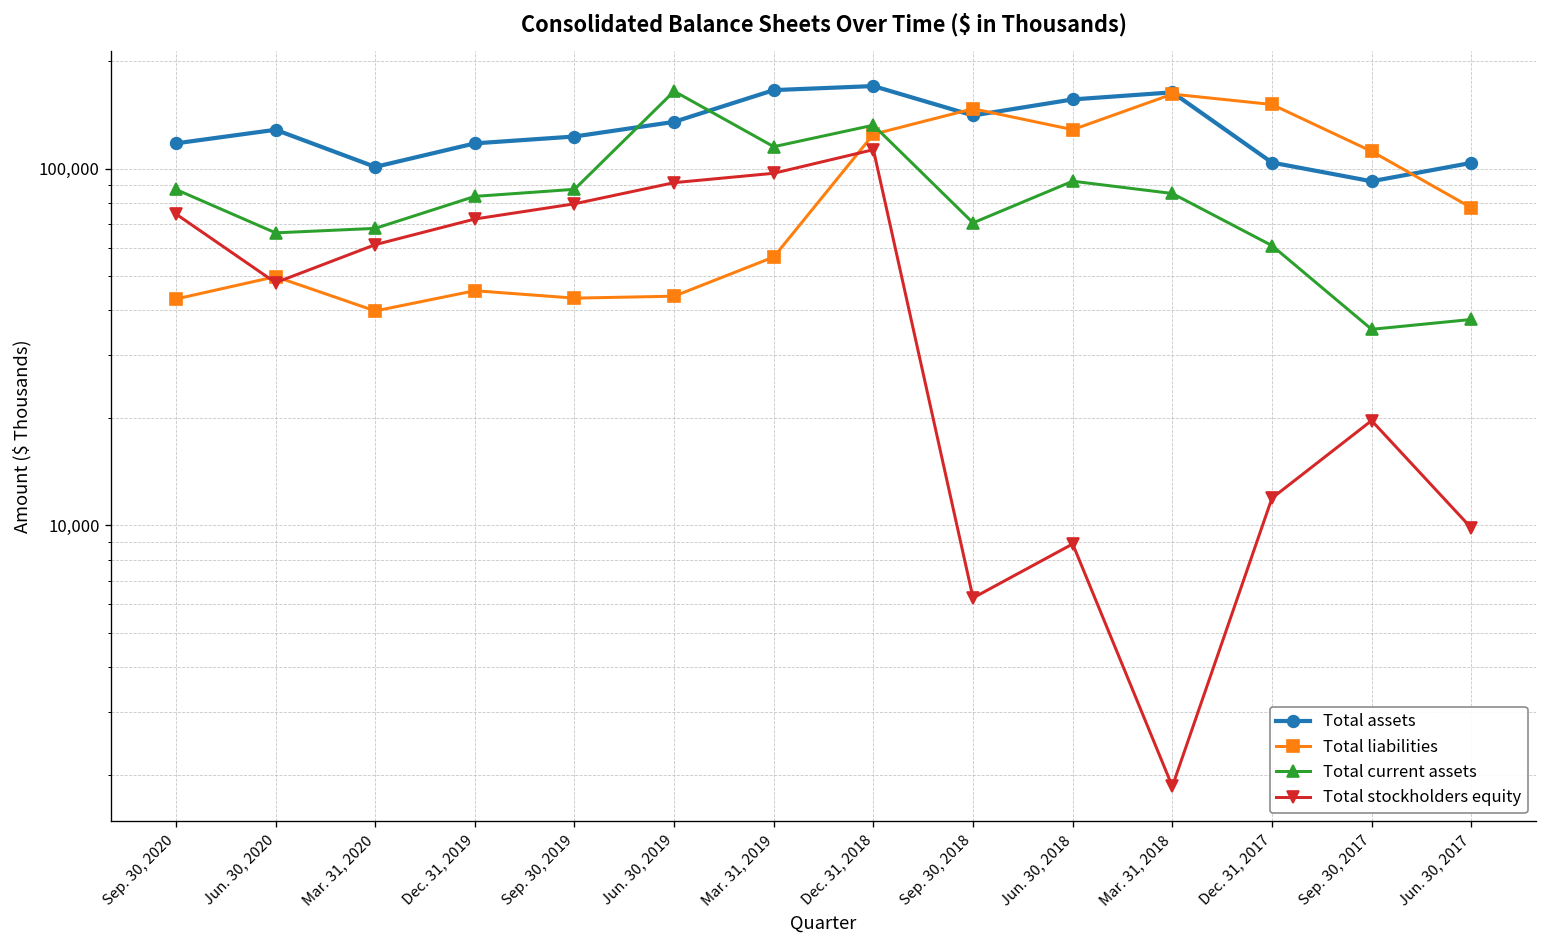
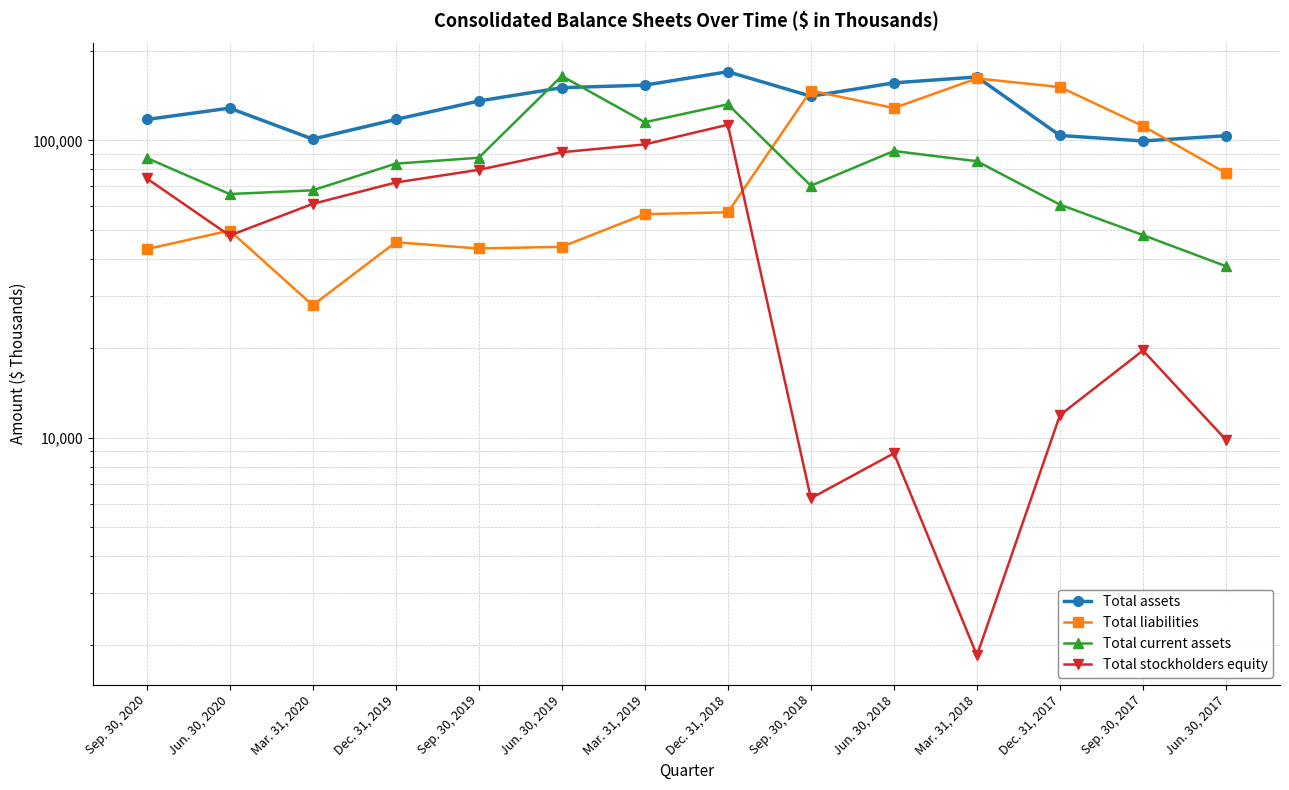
  {
    "Total assets": {
      "Sep. 30, 2020": "118,000",
      "Jun. 30, 2020": "128,000",
      "Mar. 31, 2020": "101,000",
      "Dec. 31, 2019": "118,000",
-     "Sep. 30, 2019": "123,000",
-     "Jun. 30, 2019": "140,000",
-     "Mar. 31, 2019": "170,000",
+     "Sep. 30, 2019": "140,000",
+     "Jun. 30, 2019": "150,000",
+     "Mar. 31, 2019": "150,000",
      "Dec. 31, 2018": "170,000",
      "Sep. 30, 2018": "140,000",
      "Jun. 30, 2018": "160,000",
      "Dec. 31, 2017": "104,000",
-     "Sep. 30, 2017": "92,000",
+     "Sep. 30, 2017": "100,000",
      "Jun. 30, 2017": "104,000"
    },
    "Total liabilities": {
      "Sep. 30, 2020": "43,000",
      "Jun. 30, 2020": "50,000",
-     "Mar. 31, 2020": "40,000",
+     "Mar. 31, 2020": "28,000",
      "Dec. 31, 2019": "45,000",
      "Sep. 30, 2019": "43,000",
      "Jun. 30, 2019": "44,000",
      "Mar. 31, 2019": "56,000",
-     "Dec. 31, 2018": "125,000",
+     "Dec. 31, 2018": "57,000",
      "Sep. 30, 2018": "150,000",
      "Jun. 30, 2018": "129,000",
      "Dec. 31, 2017": "150,000",
      "Sep. 30, 2017": "112,000",
      "Jun. 30, 2017": "78,000"
    },
    "Total current assets": {
      "Sep. 30, 2020": "87,000",
      "Jun. 30, 2020": "66,000",
      "Mar. 31, 2020": "68,000",
      "Dec. 31, 2019": "84,000",
      "Sep. 30, 2019": "87,000",
      "Jun. 30, 2019": "160,000",
      "Mar. 31, 2019": "115,000",
      "Dec. 31, 2018": "130,000",
      "Sep. 30, 2018": "70,000",
      "Jun. 30, 2018": "92,000",
      "Mar. 31, 2018": "85,000",
      "Dec. 31, 2017": "61,000",
-     "Sep. 30, 2017": "35,000",
+     "Sep. 30, 2017": "48,000",
      "Jun. 30, 2017": "38,000"
    },
    "Total stockholders equity": {
      "Sep. 30, 2020": "75,000",
      "Jun. 30, 2020": "48,000",
      "Mar. 31, 2020": "61,000",
      "Dec. 31, 2019": "72,000",
      "Sep. 30, 2019": "80,000",
      "Jun. 30, 2019": "91,000",
      "Mar. 31, 2019": "97,000",
      "Dec. 31, 2018": "113,000",
      "Sep. 30, 2018": "6,300",
      "Jun. 30, 2018": "8,900",
      "Mar. 31, 2018": "1,900",
      "Dec. 31, 2017": "11,900",
      "Sep. 30, 2017": "20,000",
      "Jun. 30, 2017": "9,800"
    }
  }
